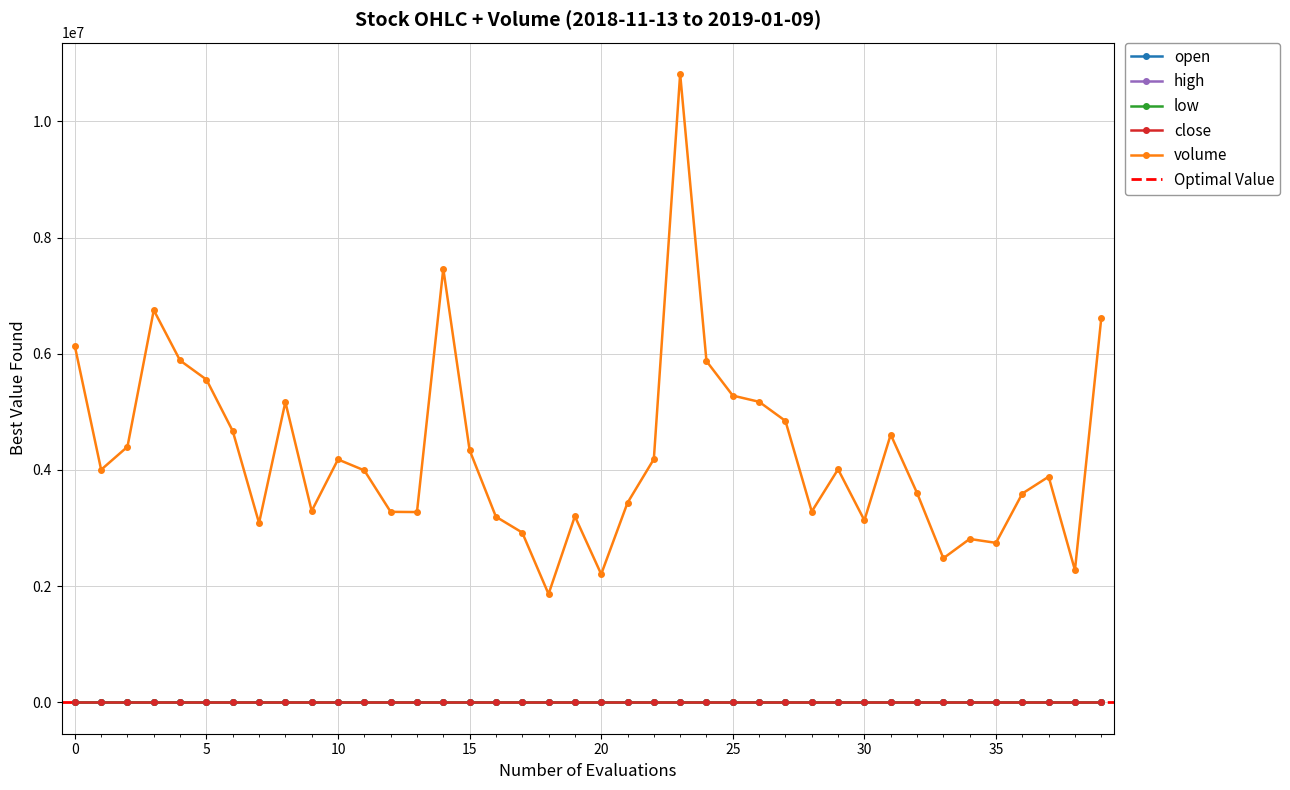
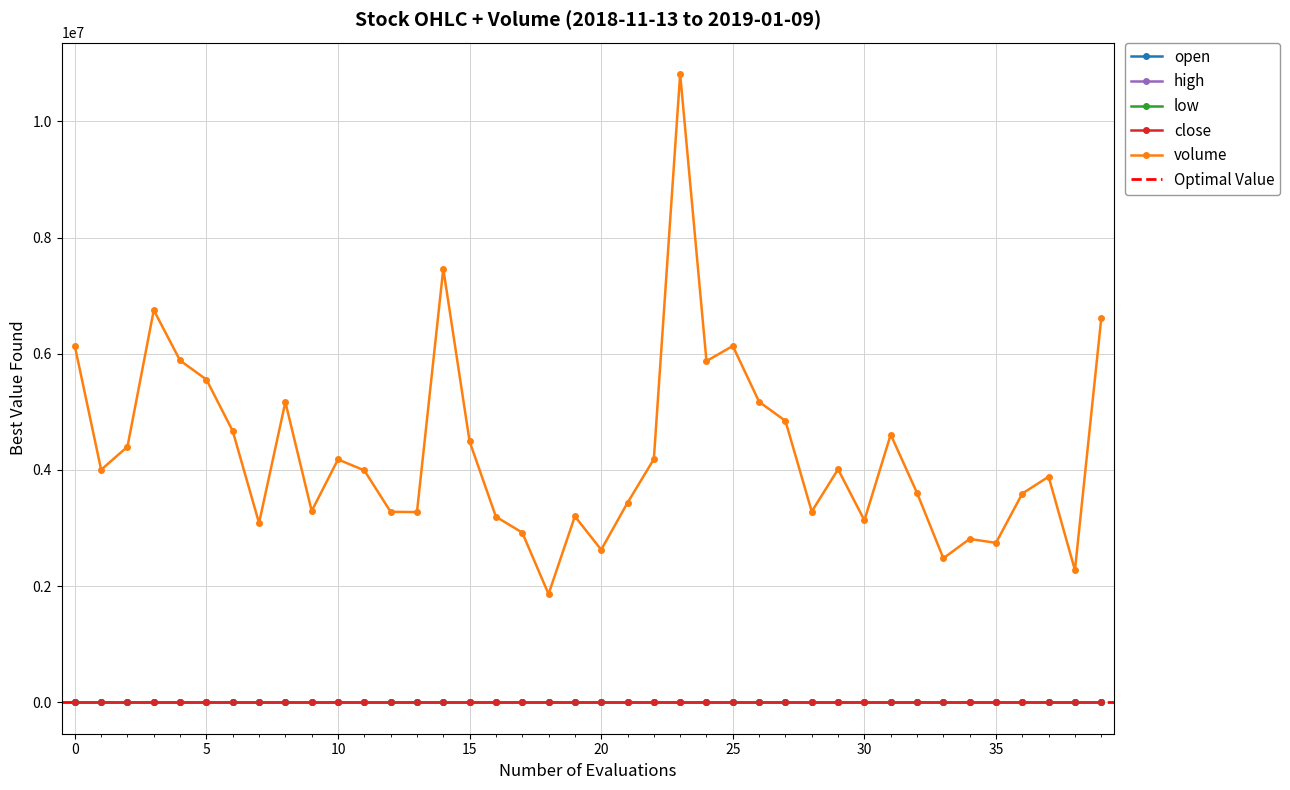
  {
    "close": {
      "0": 0,
      "5": 0,
      "10": 0,
      "15": 0,
      "20": 0,
      "25": 0,
      "30": 0,
      "35": 0
    },
    "volume": {
      "0": 6100000,
      "5": 5600000,
      "10": 4200000,
-     "15": 4300000,
-     "20": 2200000,
-     "25": 5300000,
+     "15": 4500000,
+     "20": 2600000,
+     "25": 6100000,
      "30": 3100000,
      "35": 2700000
    }
  }
